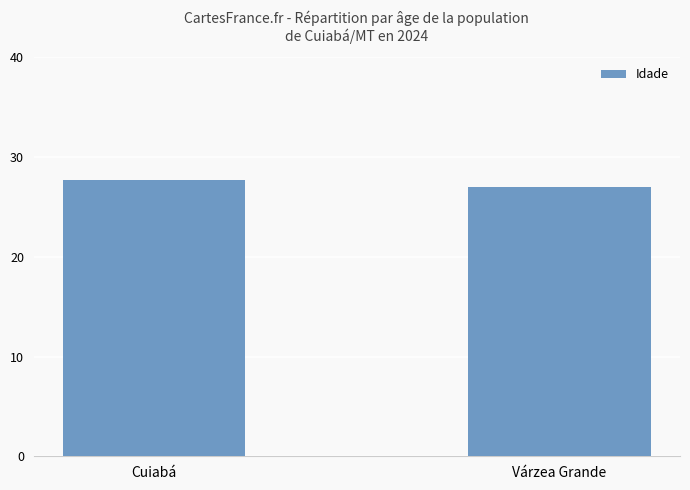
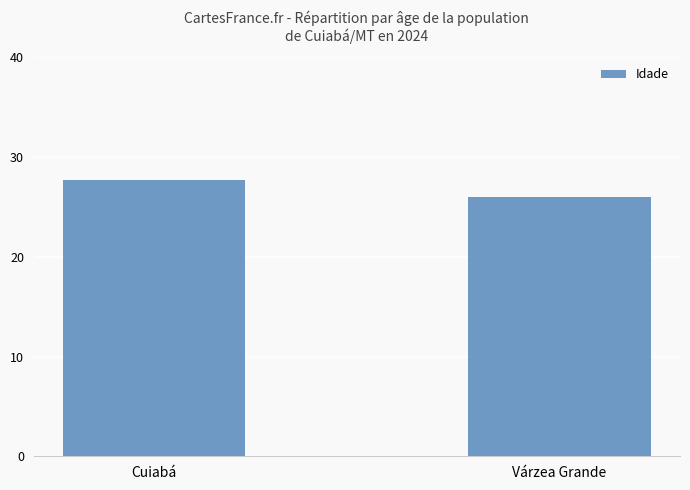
  {
    "Cuiabá": 28,
-   "Várzea Grande": 27
+   "Várzea Grande": 26
  }
